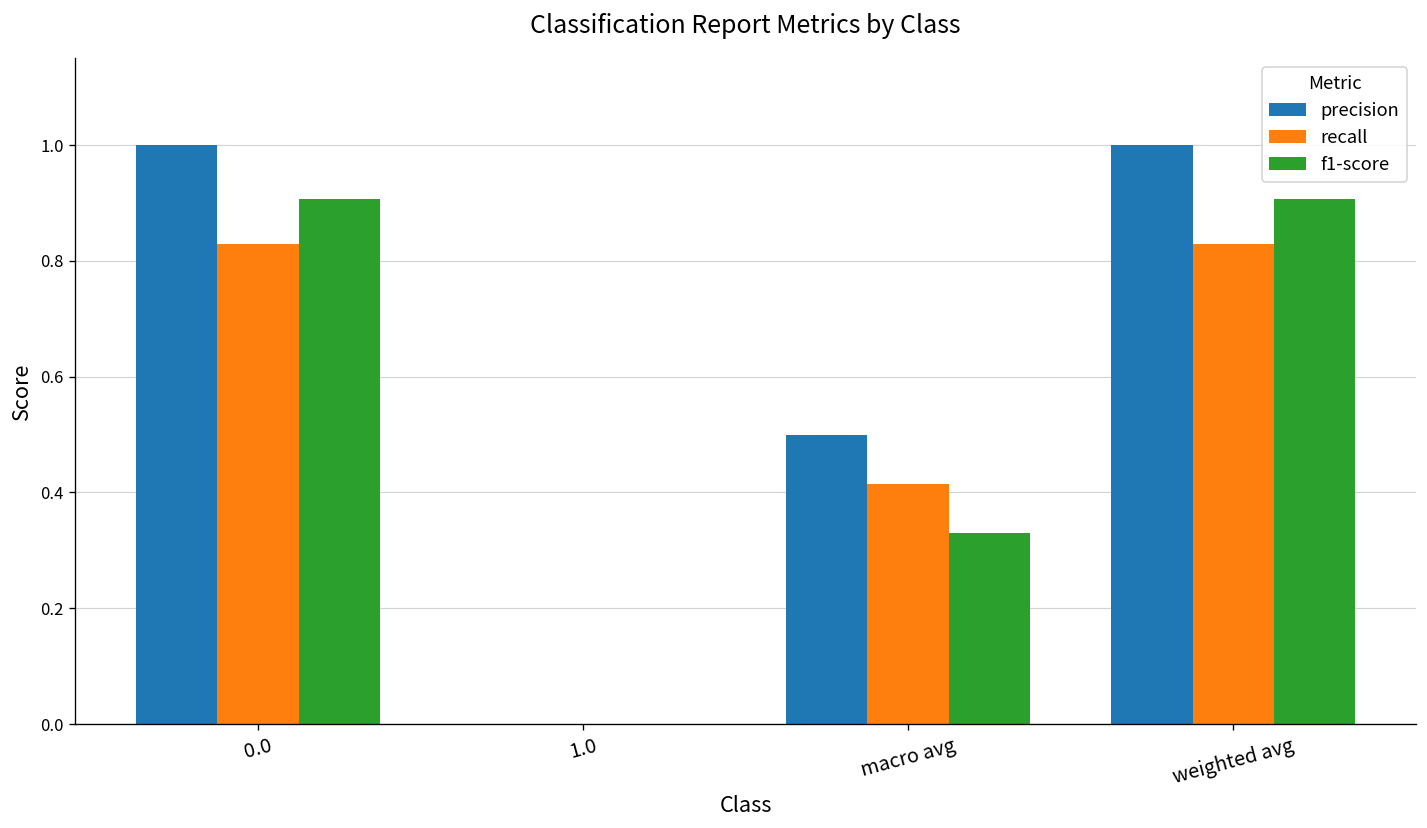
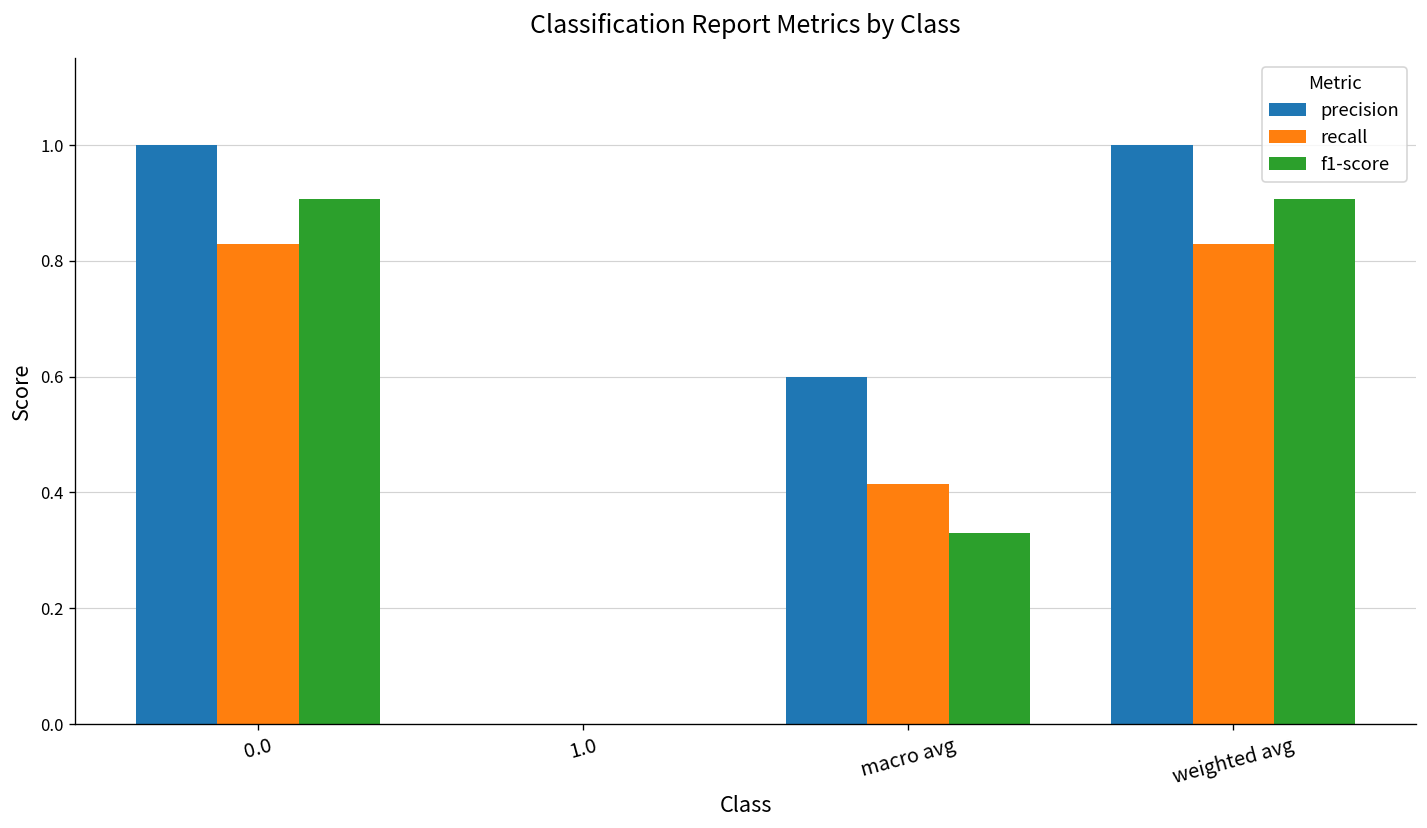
  {
    "precision": {
      "0.0": 1.0,
      "1.0": 0.0,
-     "macro avg": 0.5,
+     "macro avg": 0.6,
      "weighted avg": 1.0
    },
    "recall": {
      "0.0": 0.83,
      "1.0": 0.0,
      "macro avg": 0.41,
      "weighted avg": 0.83
    },
    "f1-score": {
      "0.0": 0.91,
      "1.0": 0.0,
      "macro avg": 0.33,
      "weighted avg": 0.91
    }
  }
